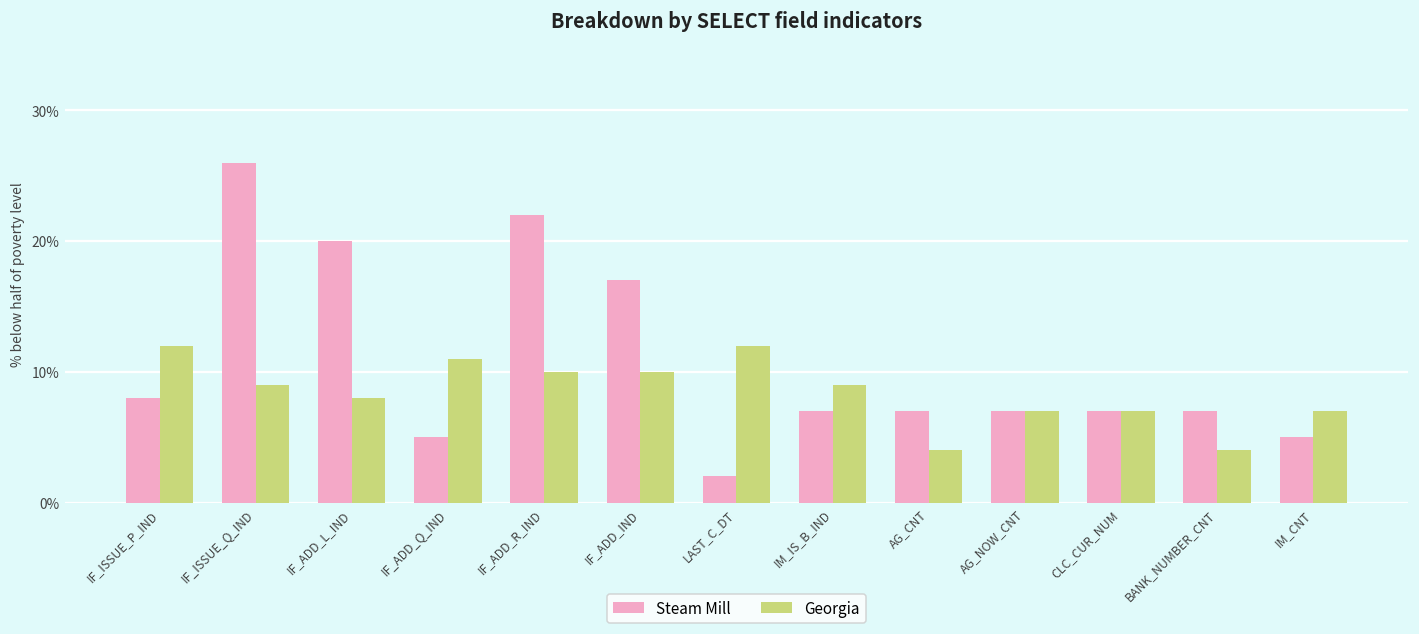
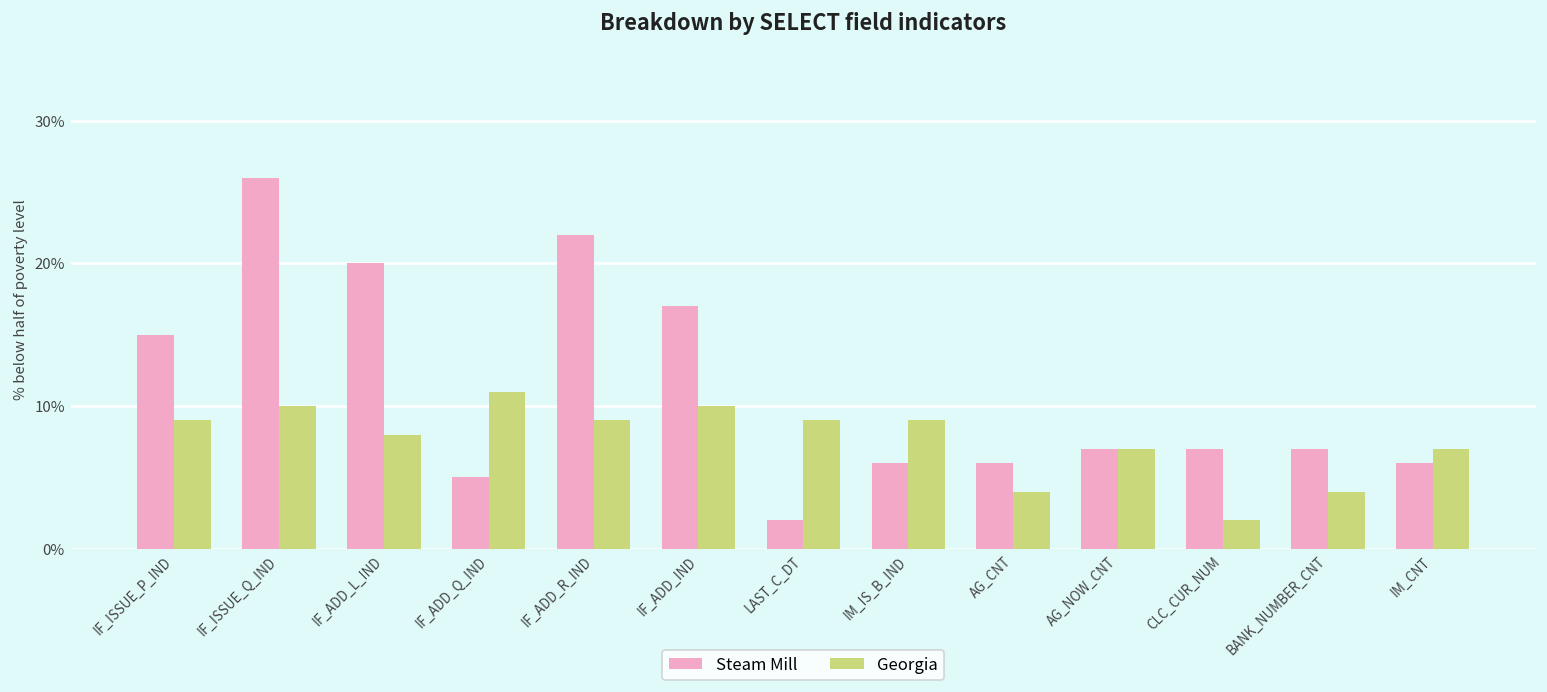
  {
    "Steam Mill": {
-     "IF_ISSUE_P_IND": "8%",
+     "IF_ISSUE_P_IND": "15%",
      "IF_ISSUE_Q_IND": "26%",
      "IF_ADD_L_IND": "20%",
      "IF_ADD_Q_IND": "5%",
      "IF_ADD_R_IND": "22%",
      "IF_ADD_IND": "17%",
      "LAST_C_DT": "2%",
-     "IM_IS_B_IND": "7%",
-     "AG_CNT": "7%",
+     "IM_IS_B_IND": "6%",
+     "AG_CNT": "6%",
      "AG_NOW_CNT": "7%",
      "CLC_CUR_NUM": "7%",
      "BANK_NUMBER_CNT": "7%",
-     "IM_CNT": "5%"
+     "IM_CNT": "6%"
    },
    "Georgia": {
-     "IF_ISSUE_P_IND": "12%",
-     "IF_ISSUE_Q_IND": "9%",
+     "IF_ISSUE_P_IND": "9%",
+     "IF_ISSUE_Q_IND": "10%",
      "IF_ADD_L_IND": "8%",
      "IF_ADD_Q_IND": "11%",
-     "IF_ADD_R_IND": "10%",
+     "IF_ADD_R_IND": "9%",
      "IF_ADD_IND": "10%",
-     "LAST_C_DT": "12%",
+     "LAST_C_DT": "9%",
      "IM_IS_B_IND": "9%",
      "AG_CNT": "4%",
      "AG_NOW_CNT": "7%",
-     "CLC_CUR_NUM": "7%",
+     "CLC_CUR_NUM": "2%",
      "BANK_NUMBER_CNT": "4%",
      "IM_CNT": "7%"
    }
  }
